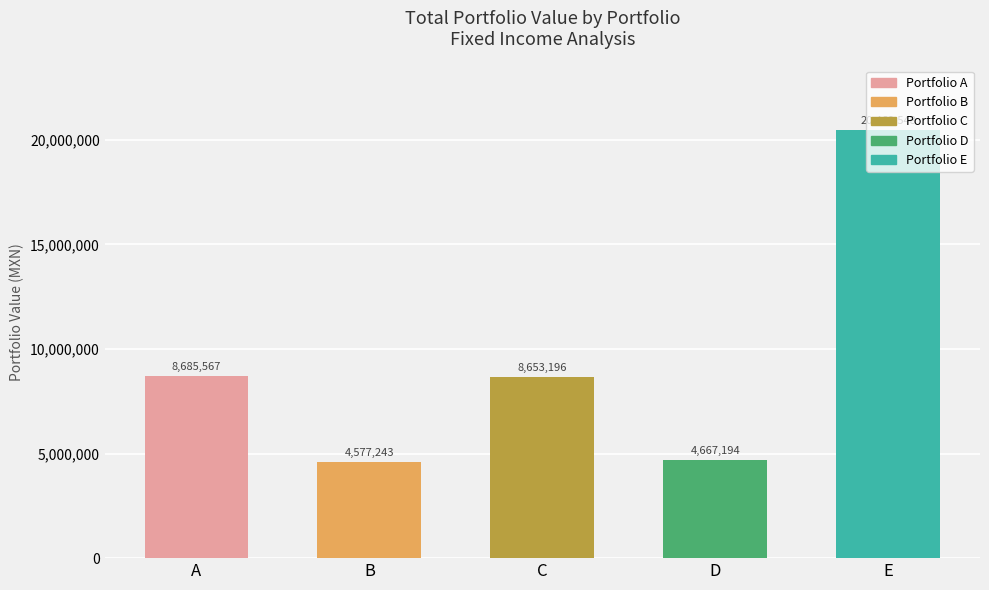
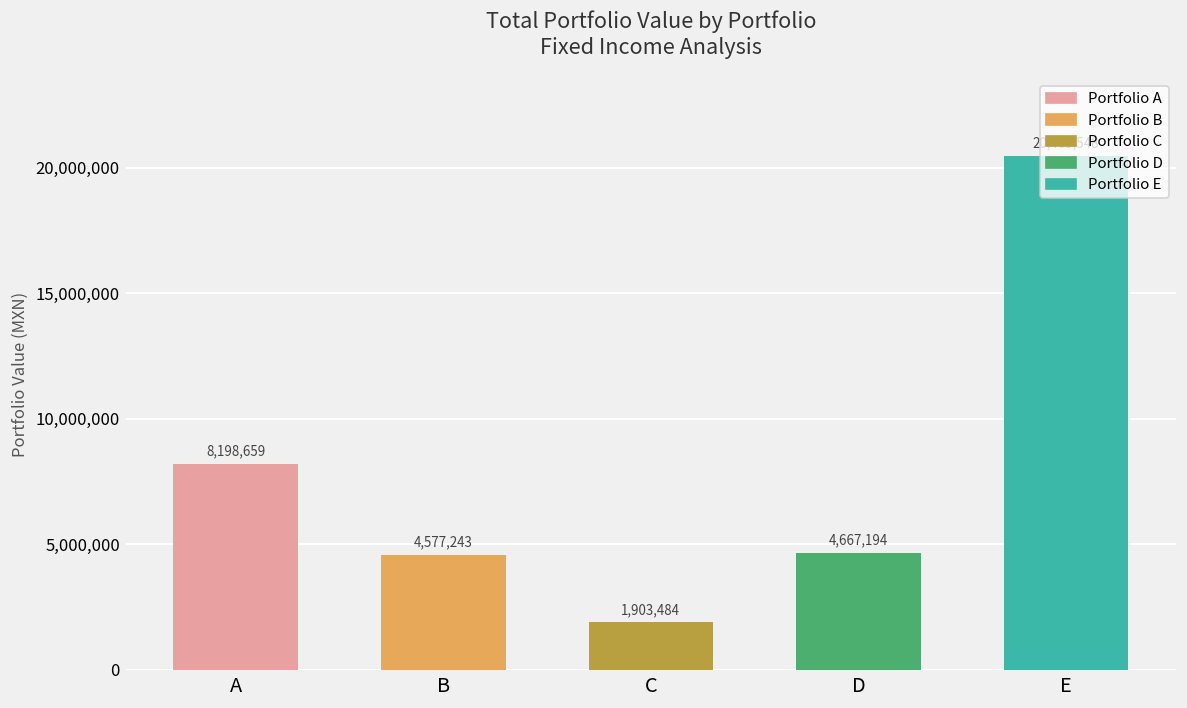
  {
-   "A": "8,685,567",
+   "A": "8,198,659",
    "B": "4,577,243",
-   "C": "8,653,196",
+   "C": "1,903,484",
    "D": "4,667,194"
  }
